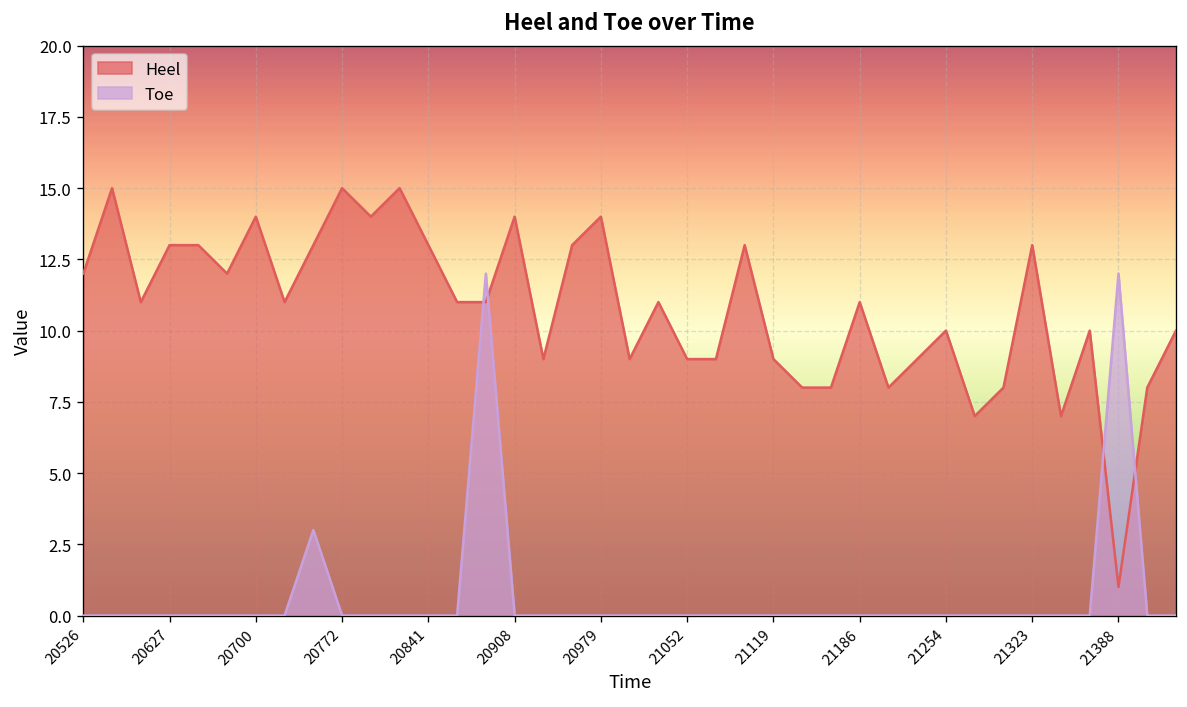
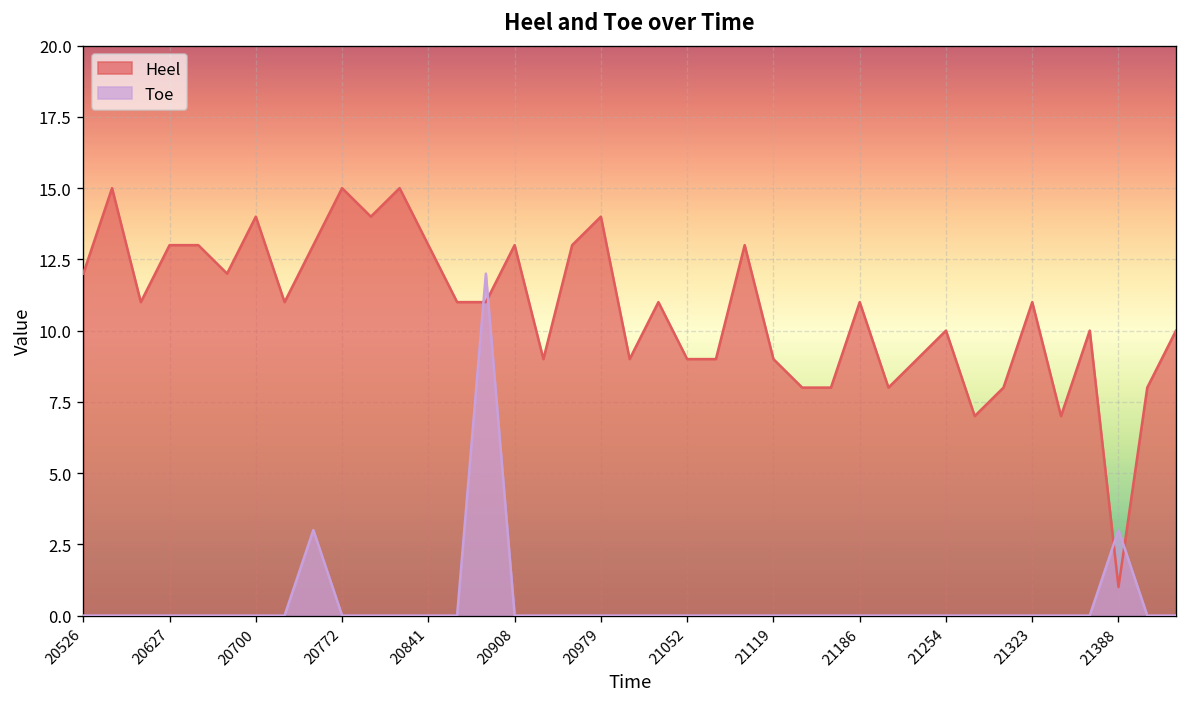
  {
    "Heel": {
      "20526": 12,
      "20627": 13,
      "20700": 14,
      "20772": 15,
      "20841": 13,
-     "20908": 14,
+     "20908": 13,
      "20979": 14,
      "21052": 9,
      "21119": 9,
      "21186": 11,
      "21254": 10,
-     "21323": 13,
+     "21323": 11,
      "21388": 1
    },
    "Toe": {
      "20526": 0,
      "20627": 0,
      "20700": 0,
      "20772": 0,
      "20841": 0,
      "20908": 0,
      "20979": 0,
      "21052": 0,
      "21119": 0,
      "21186": 0,
      "21254": 0,
      "21323": 0,
-     "21388": 12
+     "21388": 3
    }
  }
